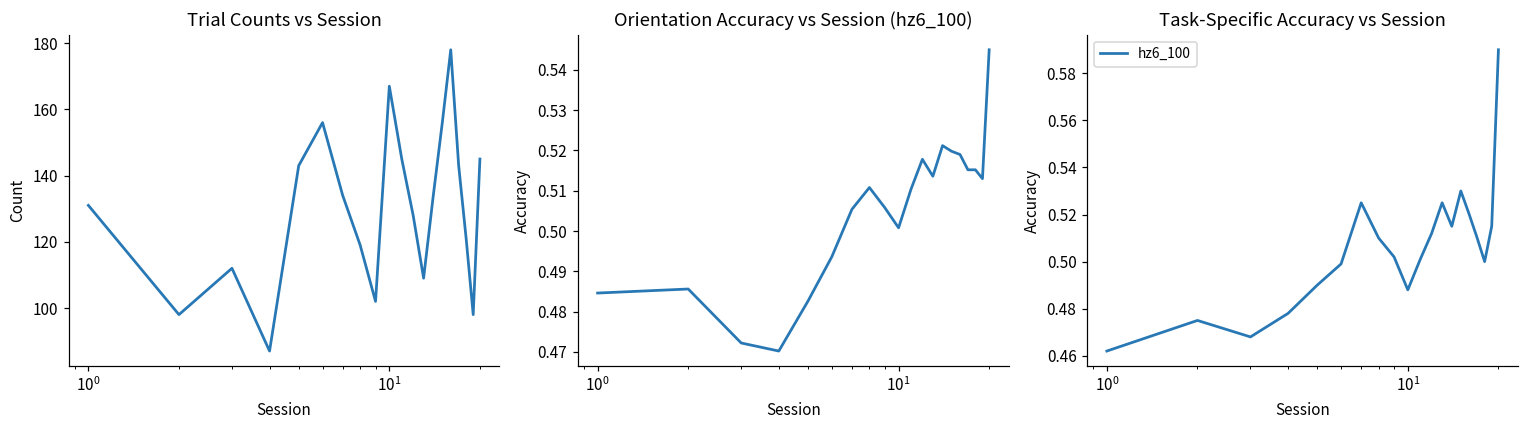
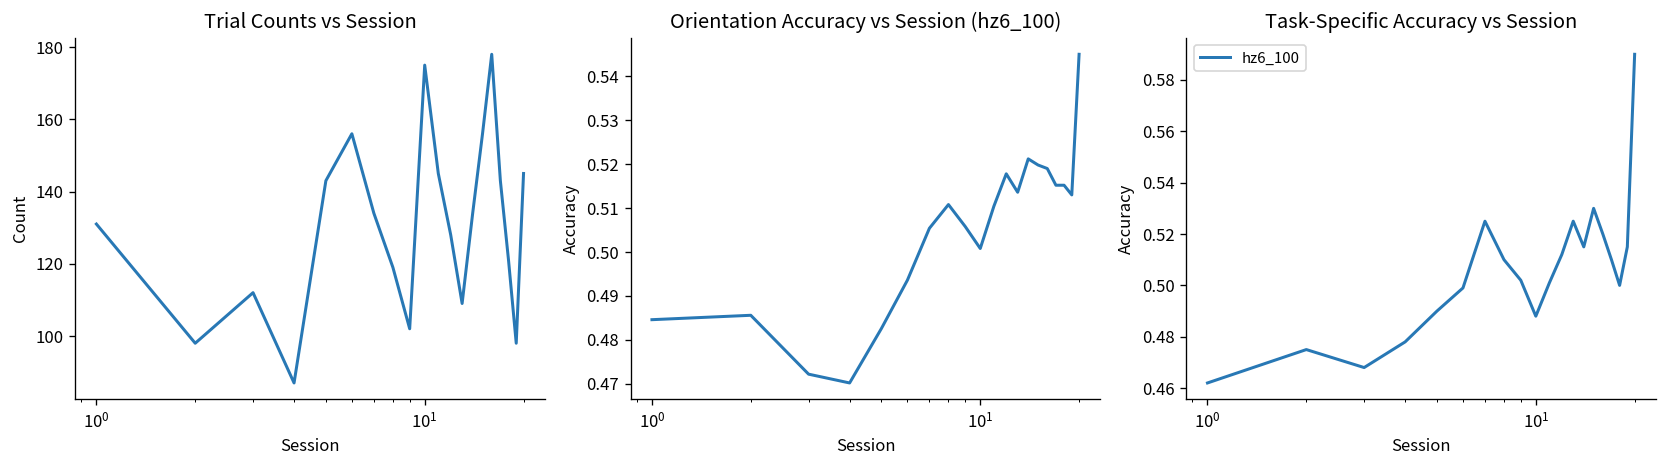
  {
    "Trial Counts vs Session": {
      "10^0": 131,
-     "10^1": 167
+     "10^1": 175
    },
    "Orientation Accuracy vs Session (hz6_100)": {
      "10^0": 0.485,
      "10^1": 0.501
    },
    "Task-Specific Accuracy vs Session": {
      "10^0": 0.462,
      "10^1": 0.488
    }
  }
